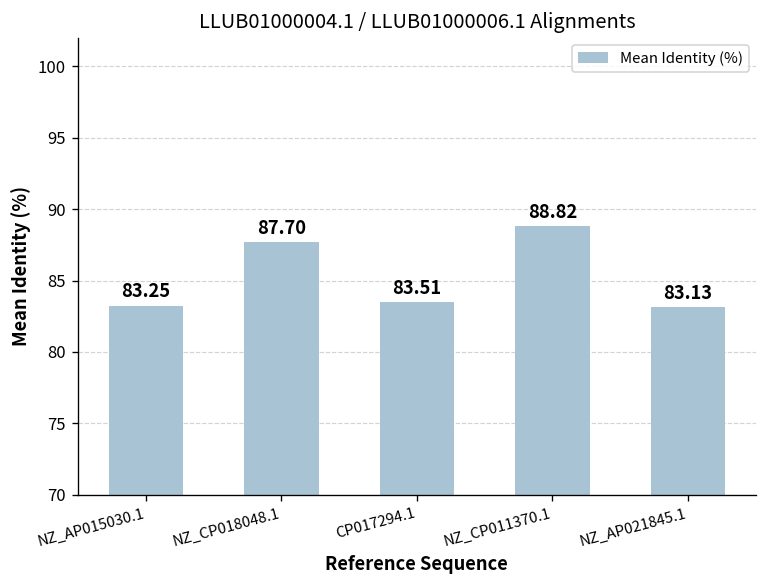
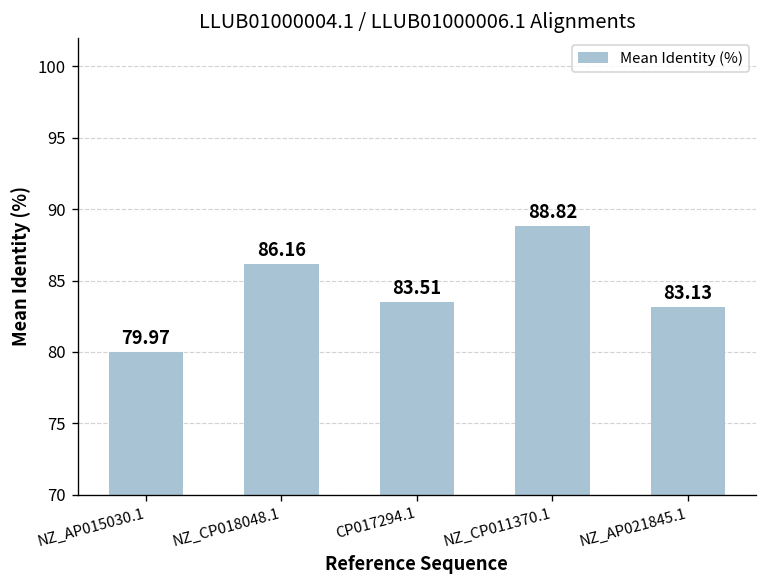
  {
-   "NZ_AP015030.1": 83.25,
-   "NZ_CP018048.1": 87.70,
+   "NZ_AP015030.1": 79.97,
+   "NZ_CP018048.1": 86.16,
    "CP017294.1": 83.51,
    "NZ_CP011370.1": 88.82,
    "NZ_AP021845.1": 83.13
  }
